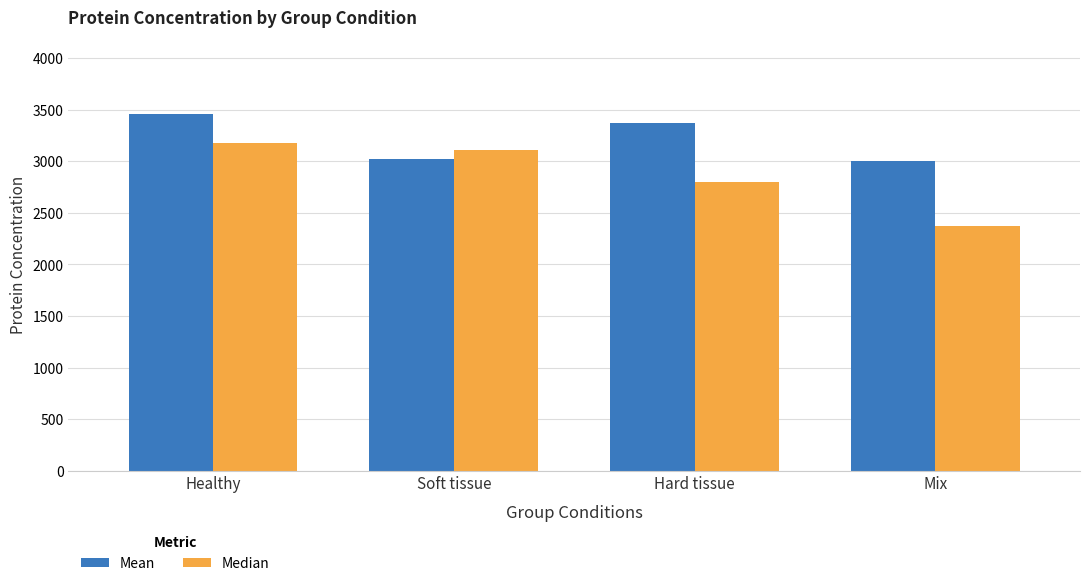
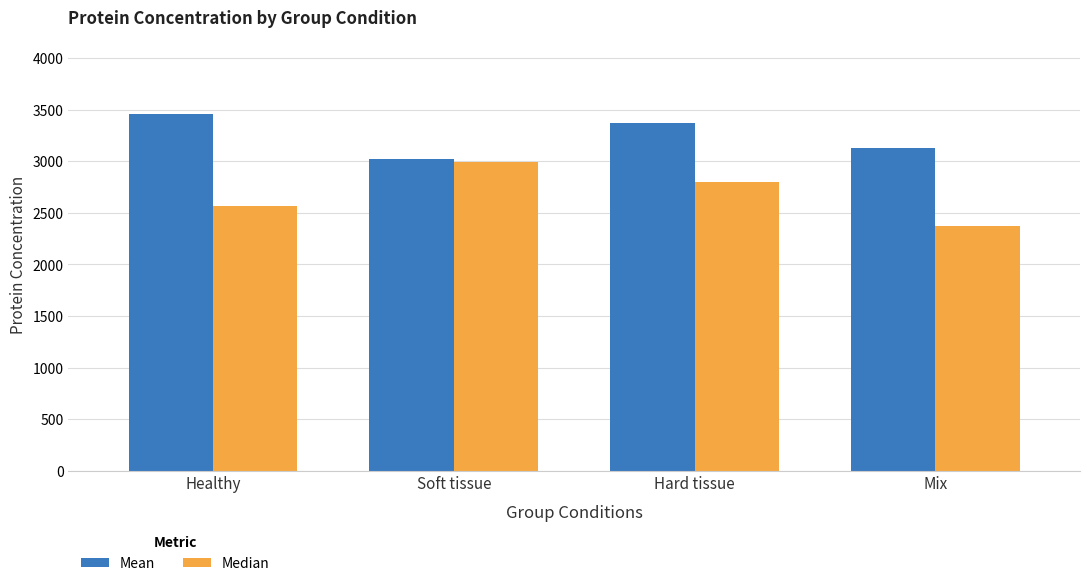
  {
    "Mean": {
      "Healthy": 3460,
      "Soft tissue": 3020,
      "Hard tissue": 3370,
-     "Mix": 3010
+     "Mix": 3130
    },
    "Median": {
-     "Healthy": 3170,
-     "Soft tissue": 3100,
+     "Healthy": 2570,
+     "Soft tissue": 2990,
      "Hard tissue": 2800,
      "Mix": 2370
    }
  }
